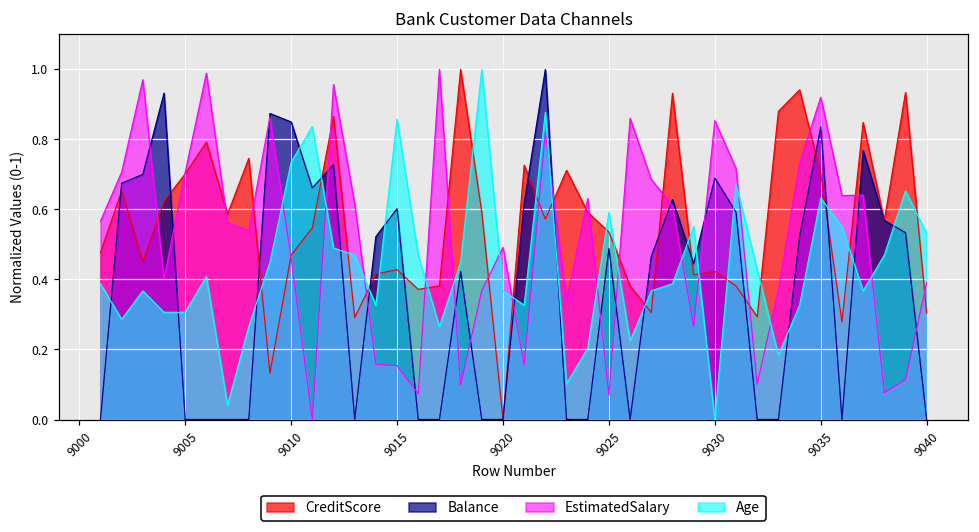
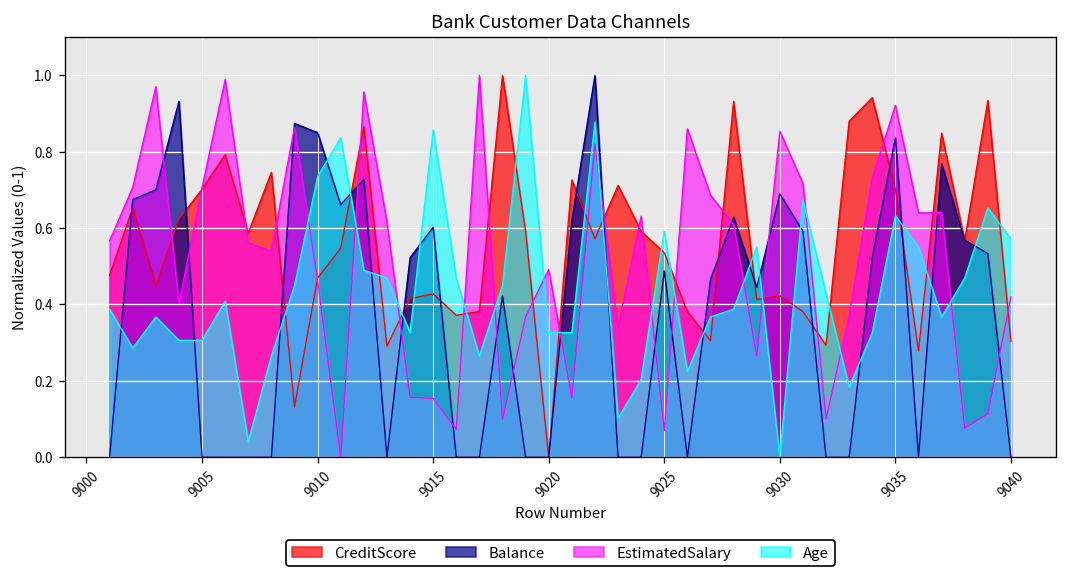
  {
    "CreditScore": {
      "9015": 0.43,
      "9025": 0.54,
      "9030": 0.42,
      "9035": 0.70,
      "9040": 0.30
    },
    "Balance": {
      "9005": 0.00,
      "9010": 0.85,
      "9015": 0.60,
      "9025": 0.49,
      "9030": 0.69,
      "9035": 0.84,
      "9040": 0.00
    },
    "EstimatedSalary": {
      "9015": 0.15,
      "9020": 0.49,
      "9025": 0.07,
      "9030": 0.85,
      "9035": 0.92,
-     "9040": 0.39
+     "9040": 0.42
    },
    "Age": {
      "9005": 0.31,
      "9010": 0.73,
      "9015": 0.86,
-     "9020": 0.37,
+     "9020": 0.33,
      "9025": 0.59,
      "9030": 0.00,
      "9035": 0.63,
-     "9040": 0.53
+     "9040": 0.57
    }
  }
